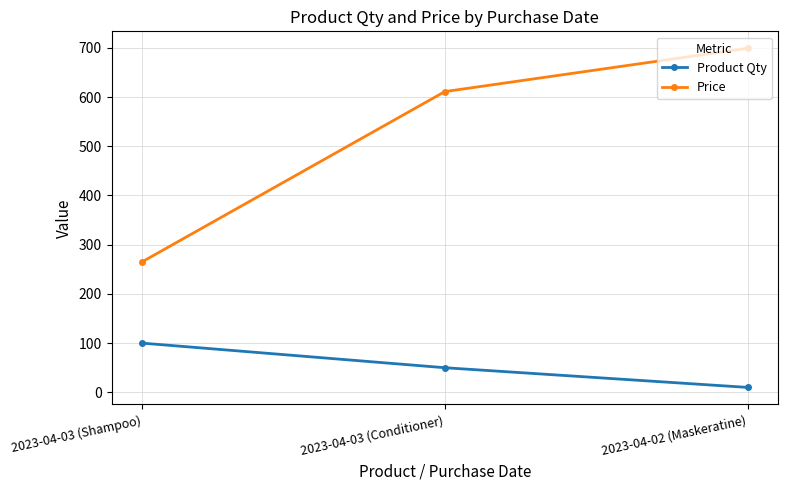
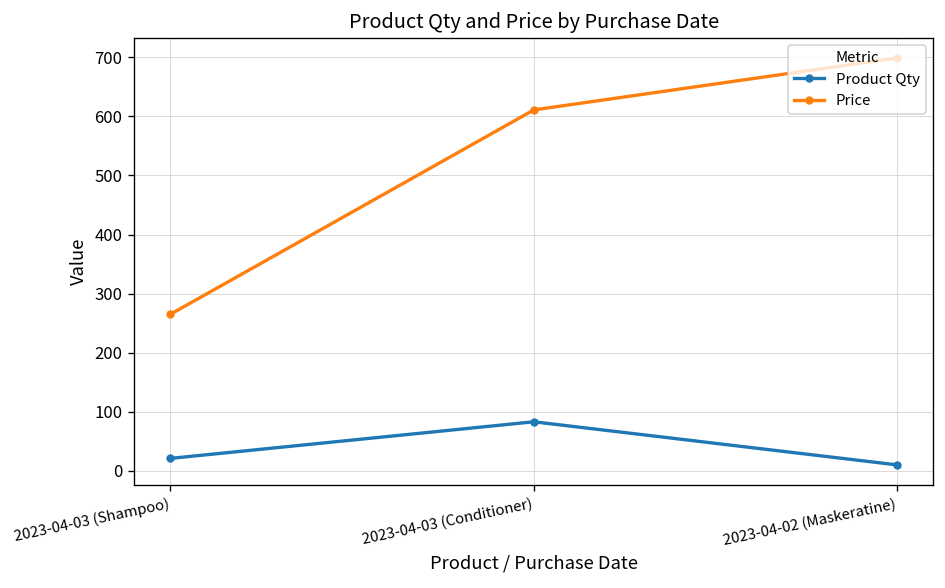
  {
    "Product Qty": {
-     "2023-04-03 (Shampoo)": 100,
-     "2023-04-03 (Conditioner)": 50,
+     "2023-04-03 (Shampoo)": 20,
+     "2023-04-03 (Conditioner)": 80,
      "2023-04-02 (Maskeratine)": 10
    },
    "Price": {
      "2023-04-03 (Shampoo)": 270,
      "2023-04-03 (Conditioner)": 610
    }
  }
